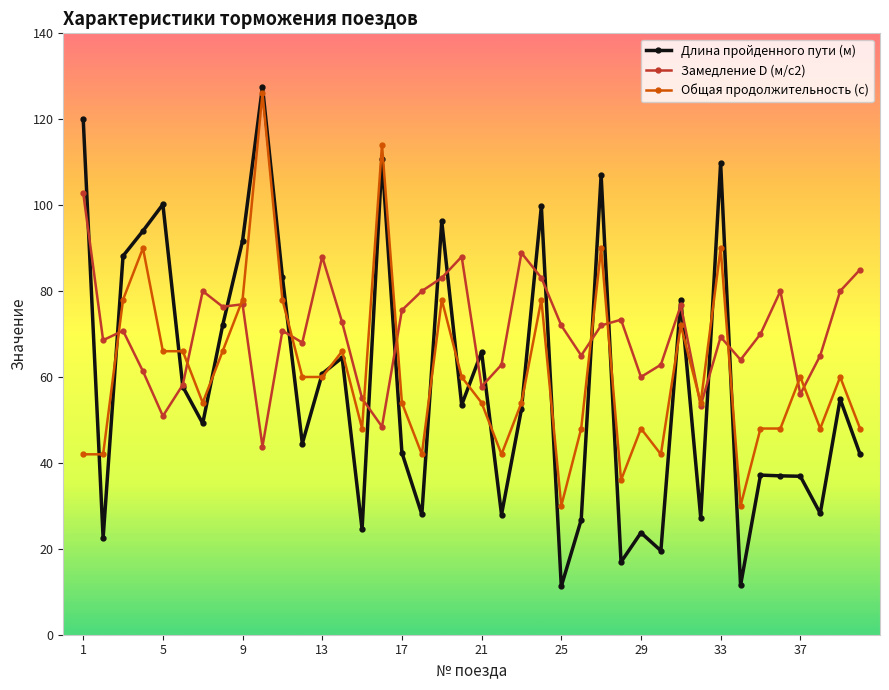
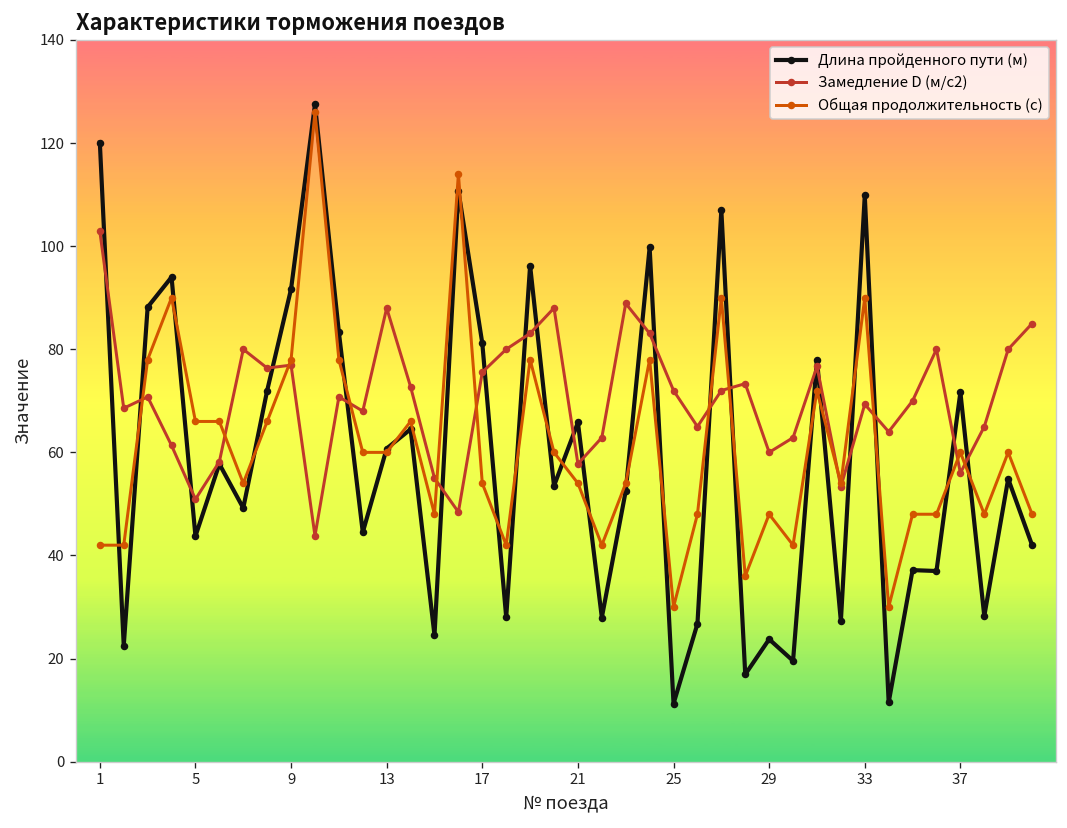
  {
    "Длина пройденного пути (м)": {
      "1": 120,
-     "5": 100,
+     "5": 44,
      "9": 92,
      "13": 61,
-     "17": 42,
+     "17": 81,
      "21": 66,
      "25": 11,
      "29": 24,
      "33": 110,
-     "37": 37
+     "37": 72
    }
  }
